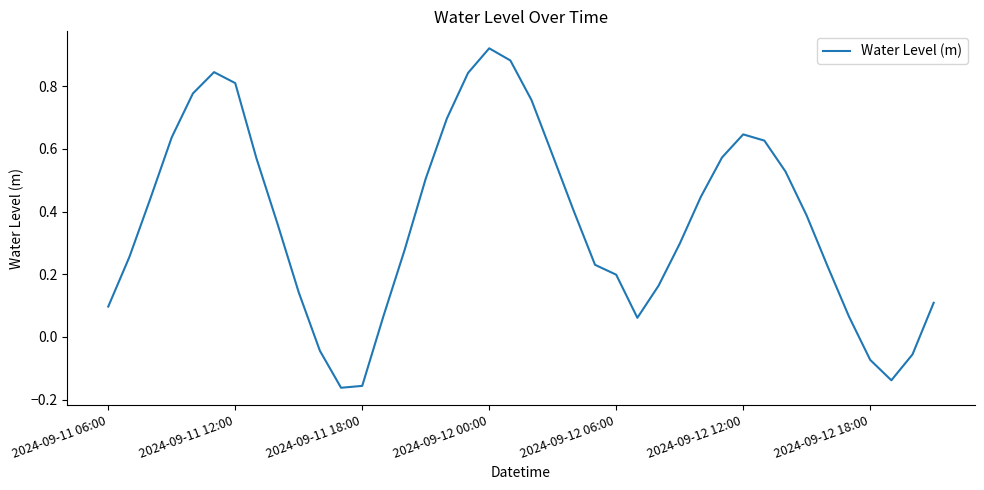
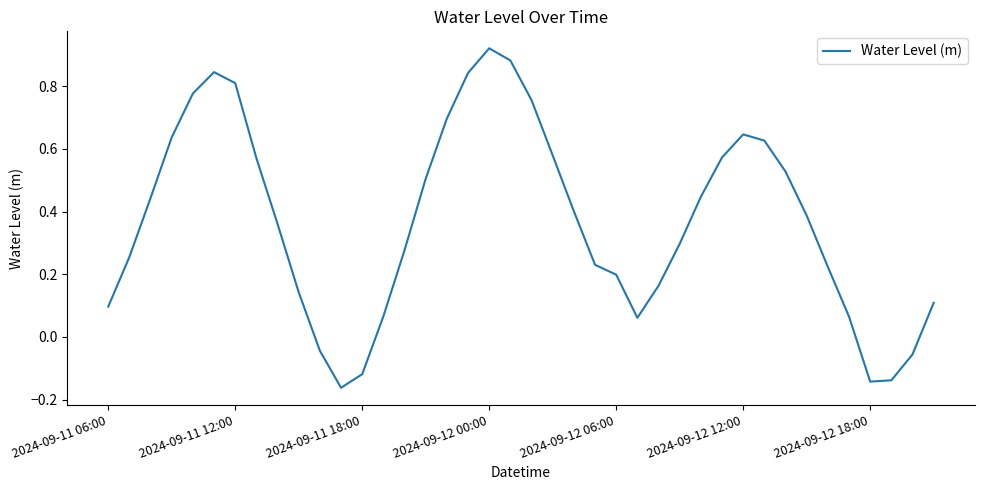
  {
    "2024-09-11 06:00": 0.10,
    "2024-09-11 12:00": 0.81,
-   "2024-09-11 18:00": -0.16,
+   "2024-09-11 18:00": -0.12,
    "2024-09-12 00:00": 0.92,
    "2024-09-12 06:00": 0.20,
    "2024-09-12 12:00": 0.65,
-   "2024-09-12 18:00": -0.07
+   "2024-09-12 18:00": -0.14
  }
